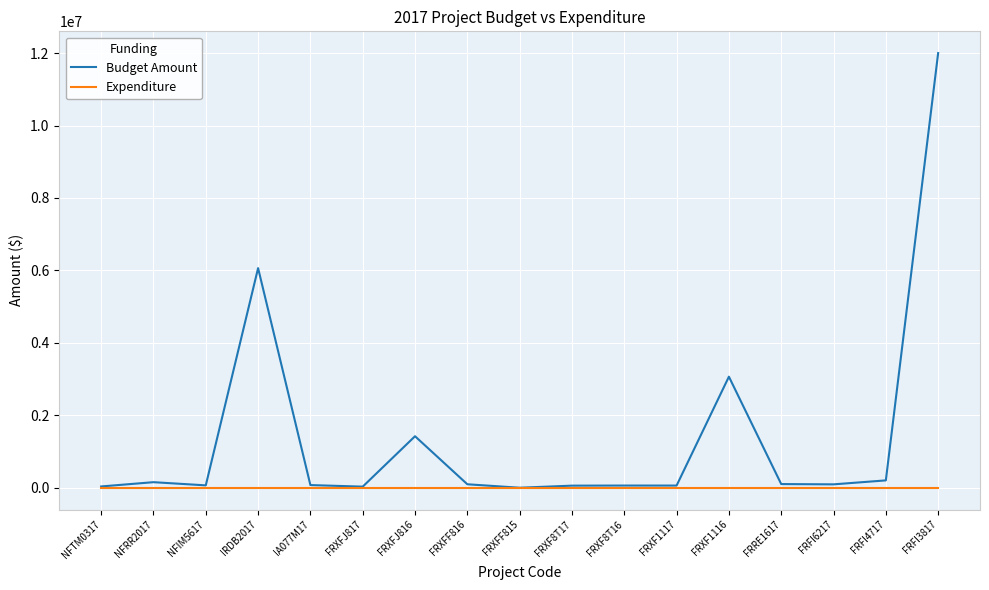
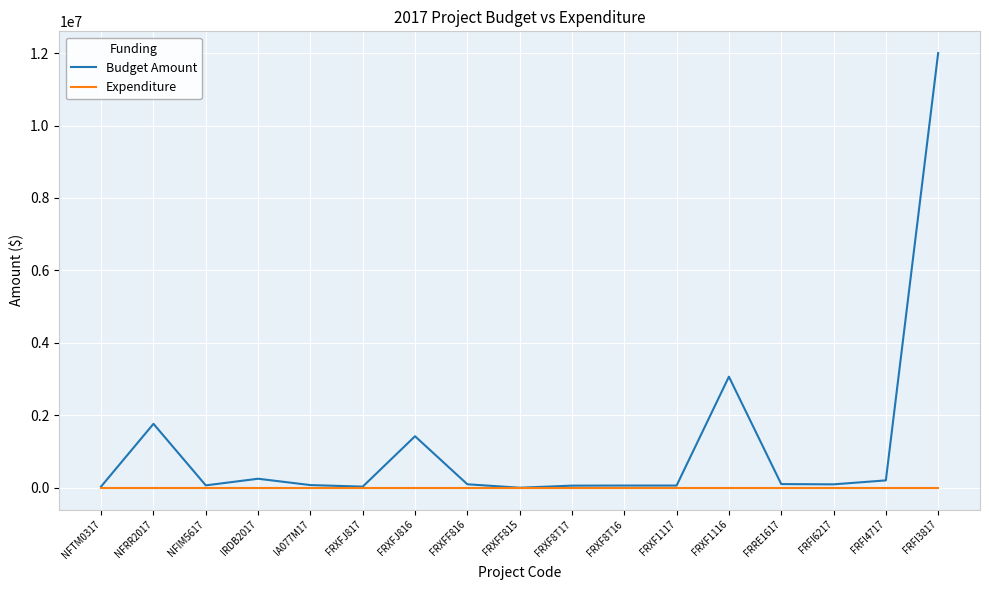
  {
    "Budget Amount": {
-     "NFRR2017": 200000,
-     "IRDB2017": 6100000,
+     "NFRR2017": 1800000,
+     "IRDB2017": 300000,
      "IA077M17": 100000,
      "FRXFJ816": 1400000,
      "FRXFF816": 100000,
      "FRXF1116": 3100000,
      "FRRE1617": 100000,
      "FRFI6217": 100000,
      "FRFI4717": 200000,
      "FRFI3817": 12000000
    },
    "Expenditure": {
      "NFRR2017": 0,
      "IRDB2017": 0,
      "IA077M17": 0,
      "FRXFJ816": 0,
      "FRXFF816": 0,
      "FRXF1116": 0,
      "FRRE1617": 0,
      "FRFI6217": 0,
      "FRFI4717": 0,
      "FRFI3817": 0
    }
  }
